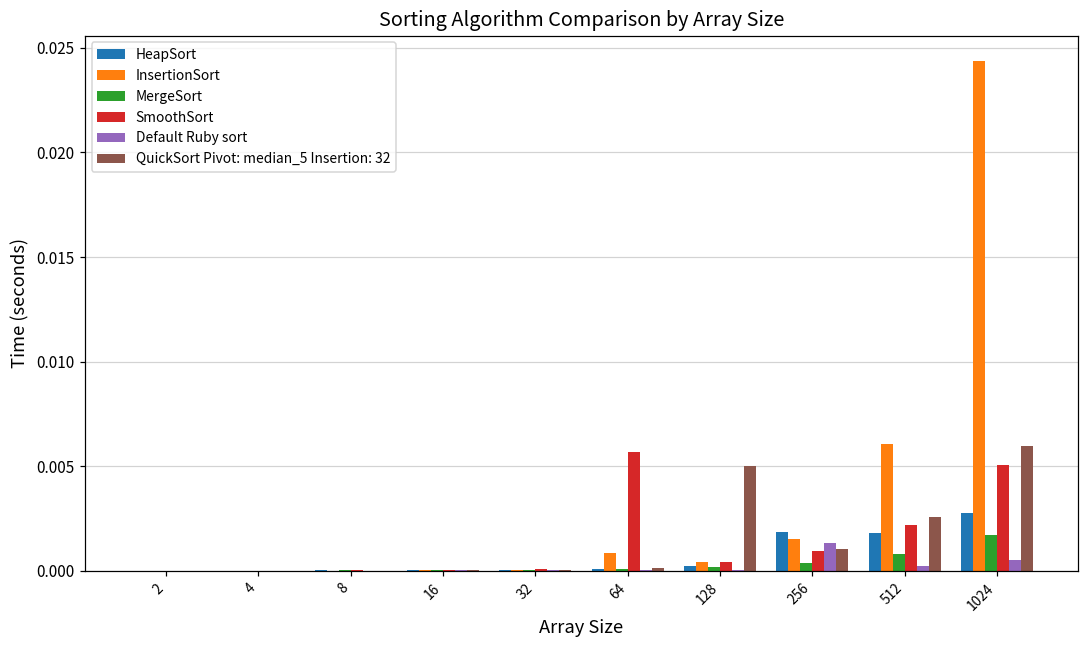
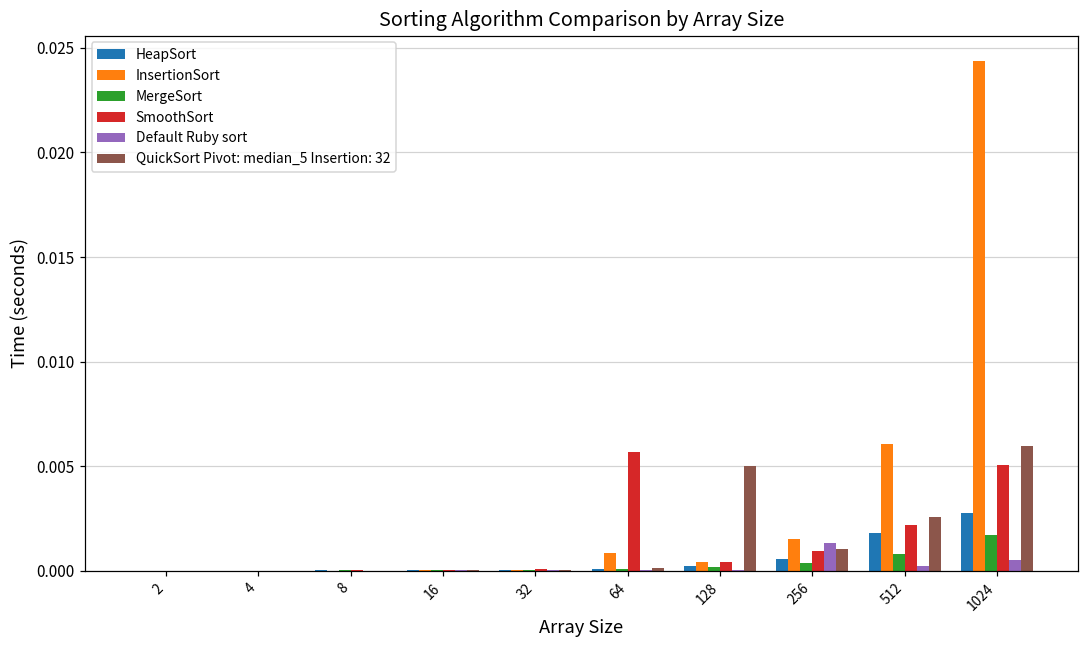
  {
    "HeapSort": {
      "128": 0.0002,
-     "256": 0.0019,
+     "256": 0.0006,
      "512": 0.0018,
      "1024": 0.0028
    },
    "InsertionSort": {
      "64": 0.0009,
      "128": 0.0004,
      "256": 0.0015,
      "512": 0.0060,
      "1024": 0.0244
    },
    "MergeSort": {
      "128": 0.0002,
      "256": 0.0004,
      "512": 0.0008,
      "1024": 0.0017
    },
    "SmoothSort": {
      "64": 0.0057,
      "128": 0.0004,
      "256": 0.0009,
      "512": 0.0022,
      "1024": 0.0051
    },
    "Default Ruby sort": {
      "256": 0.0013,
      "512": 0.0002,
      "1024": 0.0005
    },
    "QuickSort Pivot: median_5 Insertion: 32": {
      "64": 0.0001,
      "128": 0.0050,
      "256": 0.0010,
      "512": 0.0025,
      "1024": 0.0060
    }
  }
